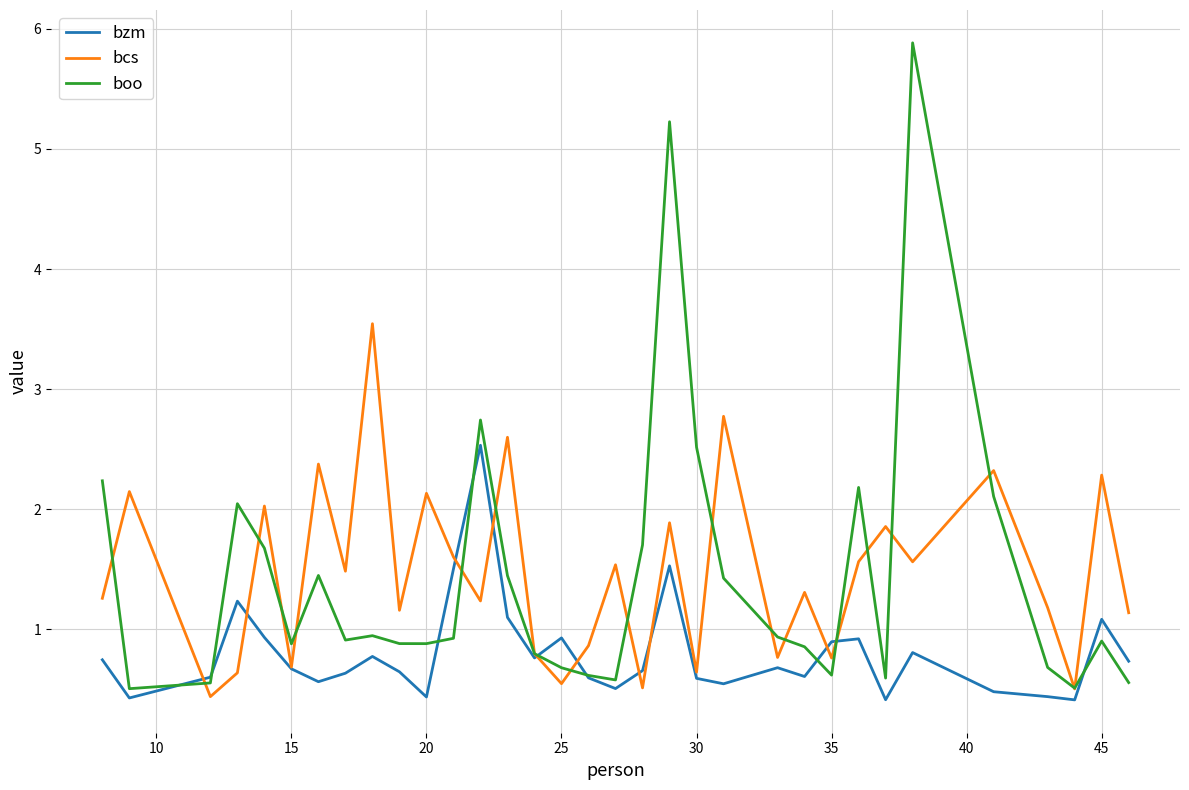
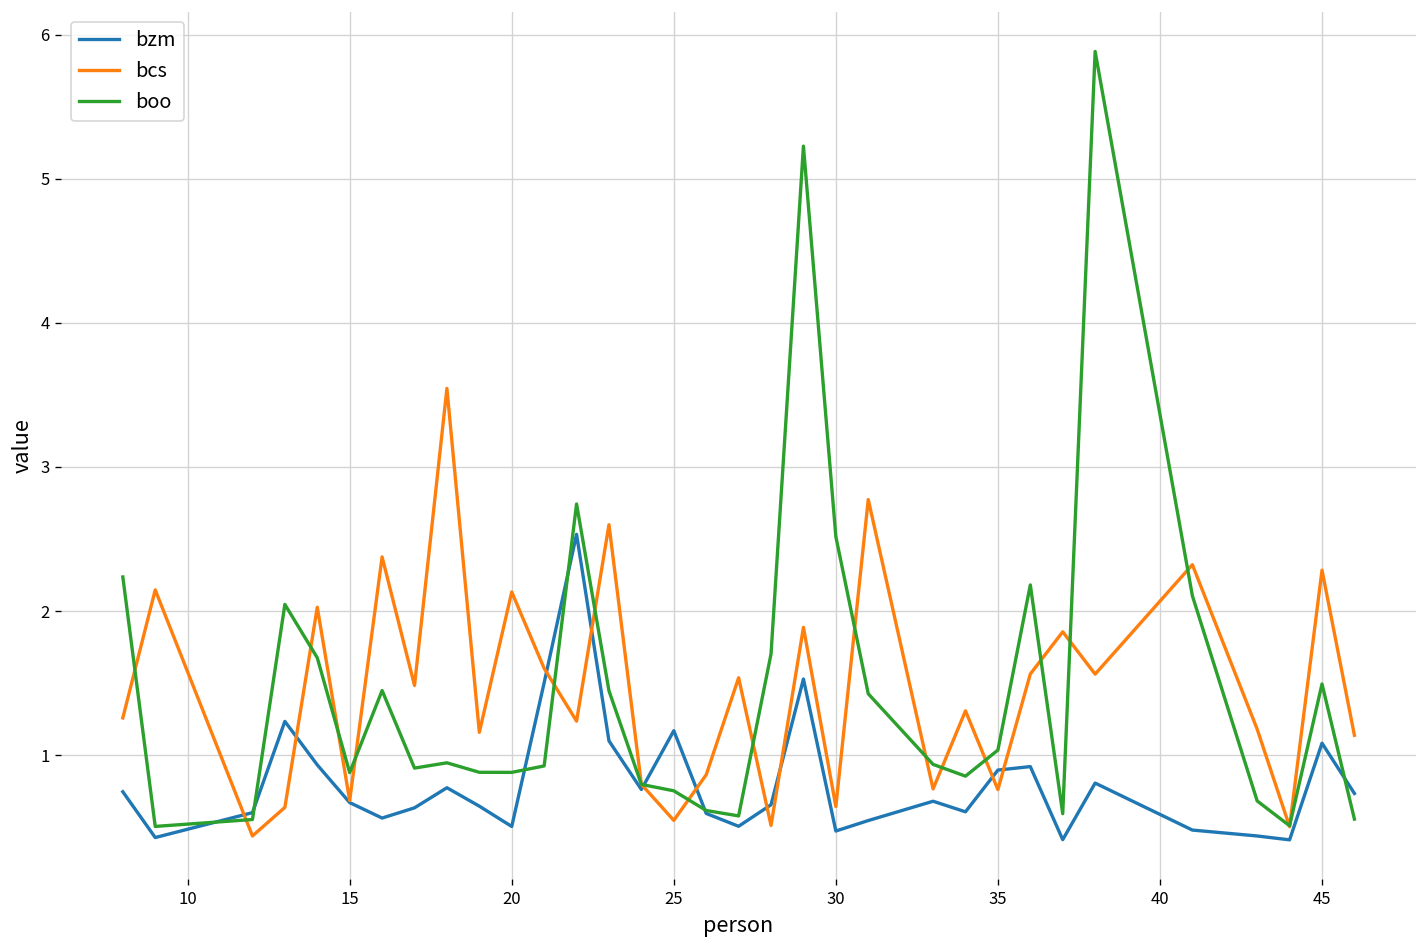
  {
    "bzm": {
-     "20": 0.44,
-     "25": 0.93,
-     "30": 0.59,
+     "20": 0.50,
+     "25": 1.17,
+     "30": 0.47,
      "35": 0.90,
      "45": 1.08
    },
    "bcs": {
      "20": 2.13,
      "25": 0.55,
      "30": 0.64,
      "35": 0.76,
      "45": 2.28
    },
    "boo": {
      "15": 0.88,
      "20": 0.88,
-     "25": 0.68,
+     "25": 0.75,
      "30": 2.52,
-     "35": 0.62,
-     "45": 0.90
+     "35": 1.04,
+     "45": 1.49
    }
  }
